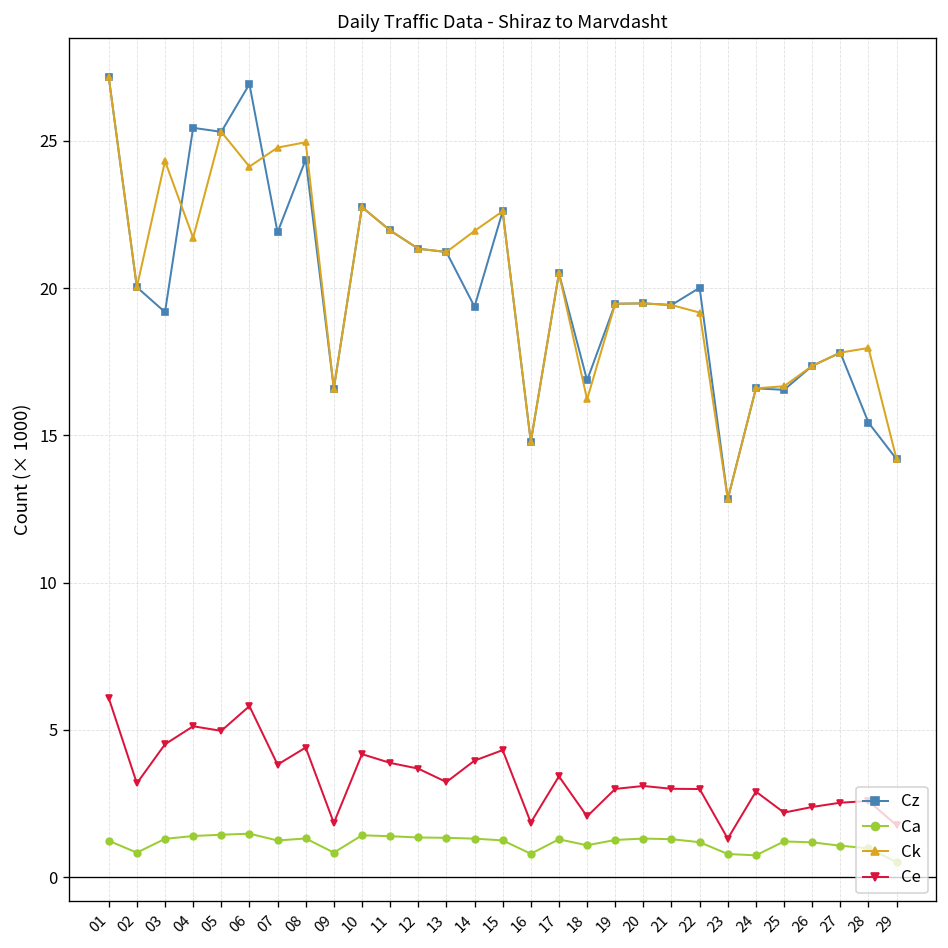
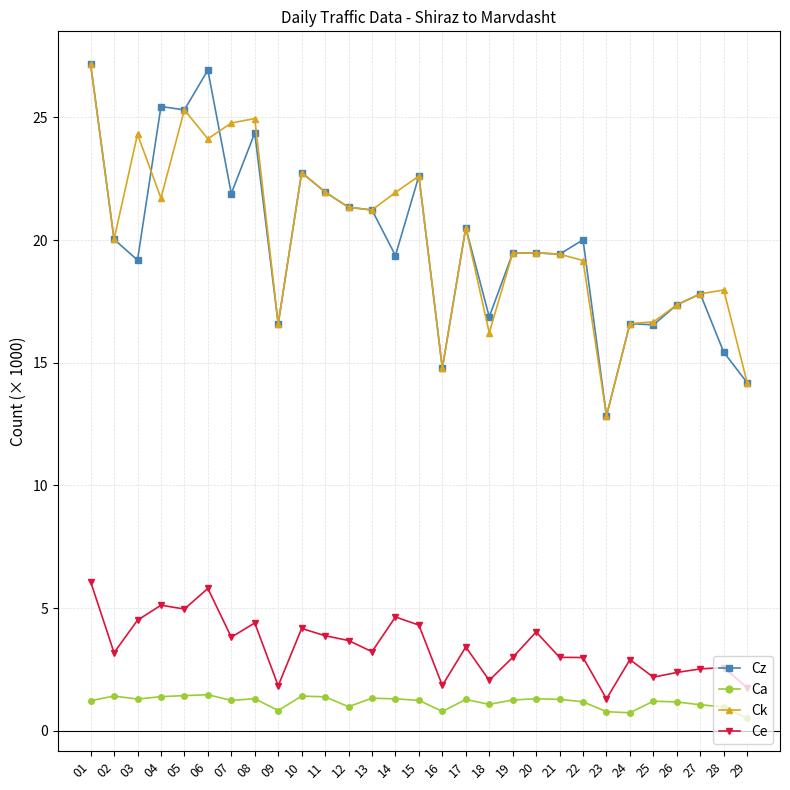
  {
    "Cz": {
      "03": 19.2,
      "04": 25.4,
      "06": 26.9,
      "07": 21.9,
      "08": 24.4,
      "14": 19.4,
      "18": 16.9,
      "22": 20.0,
      "25": 16.5,
      "28": 15.4
    },
    "Ca": {
      "01": 1.2,
-     "02": 0.8,
+     "02": 1.4,
      "03": 1.3,
      "04": 1.4,
      "05": 1.4,
      "06": 1.5,
      "07": 1.2,
      "08": 1.3,
      "09": 0.8,
      "10": 1.4,
      "11": 1.4,
-     "12": 1.3,
+     "12": 1.0,
      "13": 1.3,
      "14": 1.3,
      "15": 1.2,
      "16": 0.8,
      "17": 1.3,
      "18": 1.1,
      "19": 1.3,
      "20": 1.3,
      "21": 1.3,
      "22": 1.2,
      "23": 0.8,
      "24": 0.7,
      "25": 1.2,
      "26": 1.2,
      "27": 1.1
    },
    "Ck": {
      "03": 24.3,
      "04": 21.7,
      "06": 24.1,
      "07": 24.8,
      "08": 25.0,
      "14": 21.9,
      "18": 16.2,
      "22": 19.2,
      "25": 16.7,
      "28": 18.0
    },
    "Ce": {
      "01": 6.1,
      "02": 3.2,
      "03": 4.5,
      "04": 5.1,
      "05": 5.0,
      "06": 5.8,
      "07": 3.8,
      "08": 4.4,
      "09": 1.8,
      "10": 4.2,
      "11": 3.9,
      "12": 3.7,
      "13": 3.2,
-     "14": 4.0,
+     "14": 4.6,
      "15": 4.3,
      "16": 1.9,
      "17": 3.4,
      "18": 2.1,
      "19": 3.0,
-     "20": 3.1,
+     "20": 4.0,
      "21": 3.0,
      "22": 3.0,
      "23": 1.3,
      "24": 2.9,
      "25": 2.2,
      "26": 2.4,
      "27": 2.5
    }
  }
